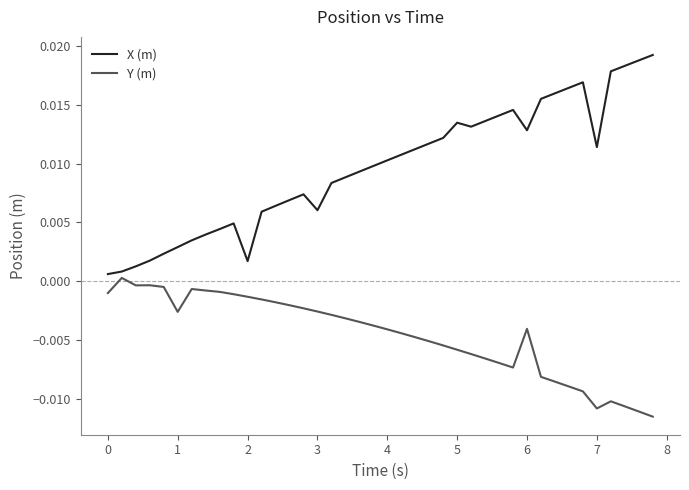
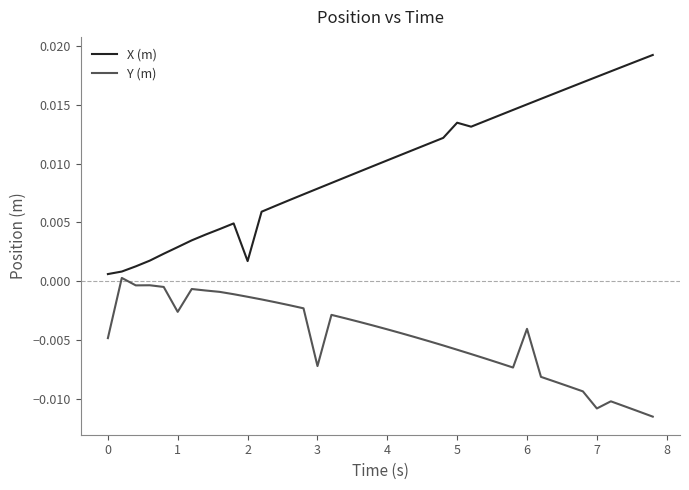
  {
    "X (m)": {
      "0": 0.0006,
      "1": 0.0029,
      "2": 0.0017,
-     "3": 0.0060,
+     "3": 0.0079,
      "4": 0.0103,
      "5": 0.0135,
-     "6": 0.0129,
-     "7": 0.0114
+     "6": 0.0151,
+     "7": 0.0174
    },
    "Y (m)": {
-     "0": -0.0010,
+     "0": -0.0049,
      "1": -0.0026,
      "2": -0.0013,
-     "3": -0.0026,
+     "3": -0.0072,
      "4": -0.0041,
      "5": -0.0058,
      "6": -0.0041,
      "7": -0.0108
    }
  }
